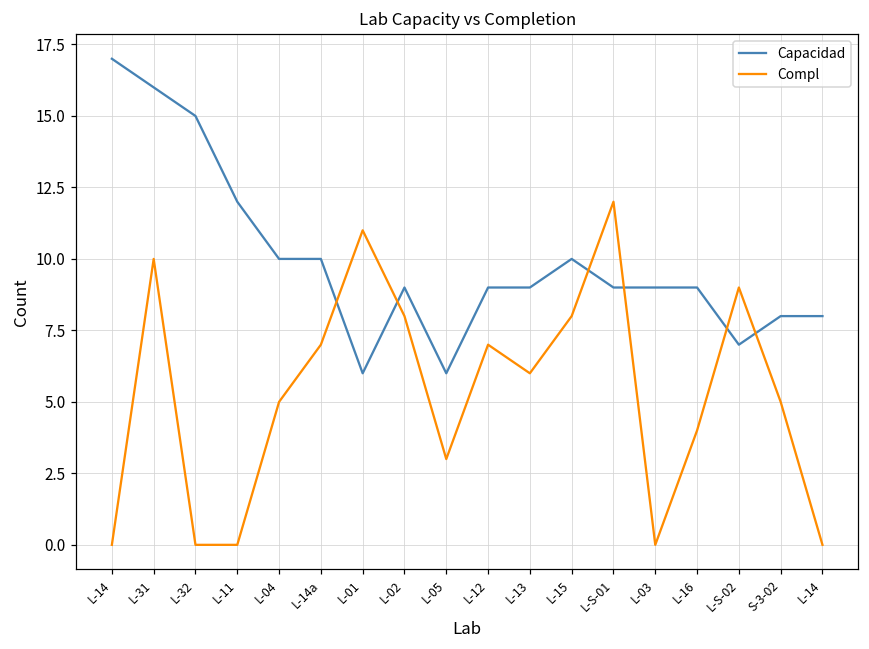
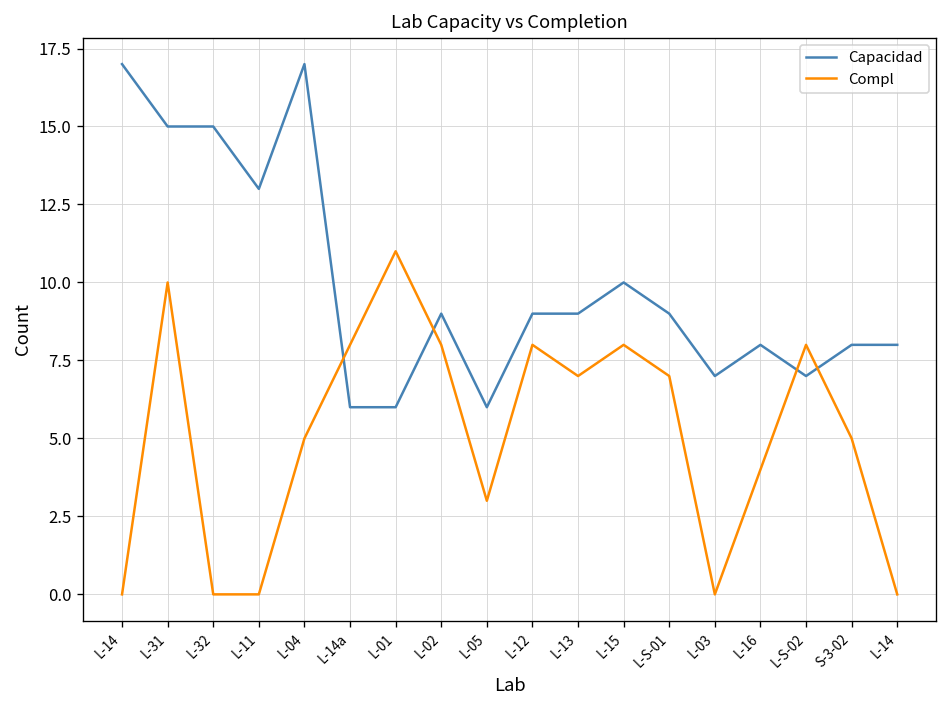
  {
    "Capacidad": {
-     "L-31": 16,
+     "L-31": 15,
      "L-32": 15,
-     "L-11": 12,
-     "L-04": 10,
-     "L-14a": 10,
+     "L-11": 13,
+     "L-04": 17,
+     "L-14a": 6,
      "L-01": 6,
      "L-02": 9,
      "L-05": 6,
      "L-12": 9,
      "L-13": 9,
      "L-15": 10,
      "L-S-01": 9,
-     "L-03": 9,
-     "L-16": 9,
+     "L-03": 7,
+     "L-16": 8,
      "L-S-02": 7,
      "S-3-02": 8
    },
    "Compl": {
      "L-31": 10,
      "L-32": 0,
      "L-11": 0,
      "L-04": 5,
-     "L-14a": 7,
+     "L-14a": 8,
      "L-01": 11,
      "L-02": 8,
      "L-05": 3,
-     "L-12": 7,
-     "L-13": 6,
+     "L-12": 8,
+     "L-13": 7,
      "L-15": 8,
-     "L-S-01": 12,
+     "L-S-01": 7,
      "L-03": 0,
      "L-16": 4,
-     "L-S-02": 9,
+     "L-S-02": 8,
      "S-3-02": 5
    }
  }
